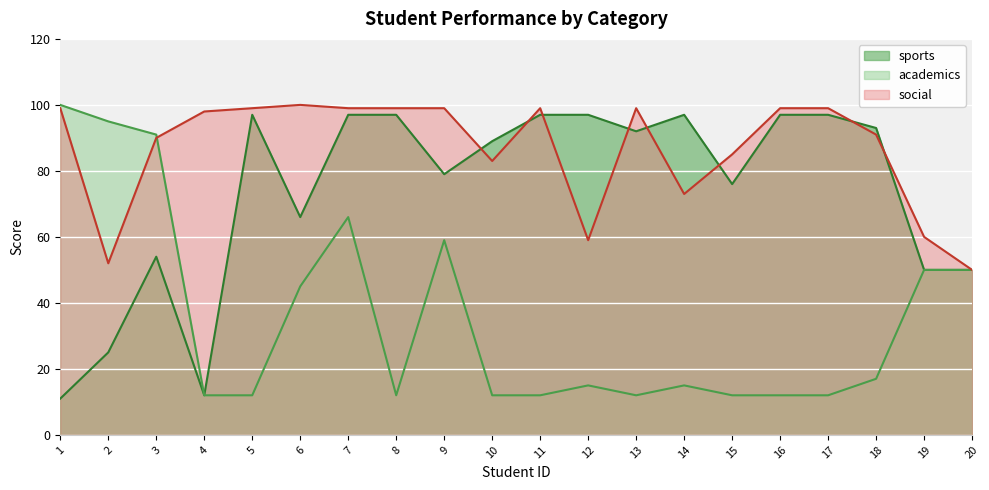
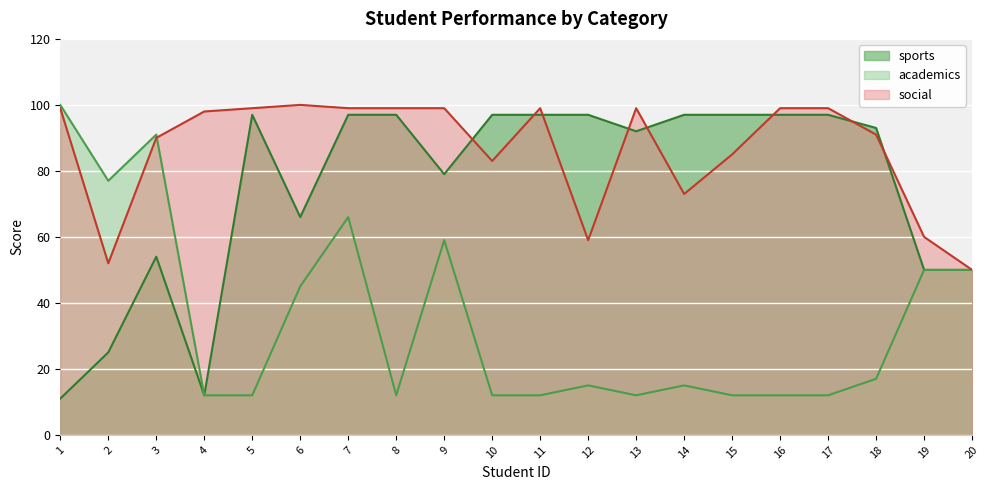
  {
    "sports": {
      "1": 11,
      "2": 25,
      "3": 54,
      "5": 97,
      "6": 66,
      "7": 97,
      "8": 97,
      "9": 79,
-     "10": 89,
+     "10": 97,
      "11": 97,
      "12": 97,
      "13": 92,
      "14": 97,
-     "15": 76,
+     "15": 97,
      "16": 97,
      "17": 97,
      "18": 93
    },
    "academics": {
      "1": 100,
-     "2": 95,
+     "2": 77,
      "3": 91,
      "5": 12,
      "6": 45,
      "7": 66,
      "8": 12,
      "9": 59,
      "10": 12,
      "11": 12,
      "12": 15,
      "13": 12,
      "14": 15,
      "15": 12,
      "16": 12,
      "17": 12,
      "18": 17
    },
    "social": {
      "1": 99,
      "2": 52,
      "3": 90,
      "4": 98,
      "5": 99,
      "6": 100,
      "7": 99,
      "8": 99,
      "9": 99,
      "10": 83,
      "11": 99,
      "12": 59,
      "13": 99,
      "14": 73,
      "15": 85,
      "16": 99,
      "17": 99,
      "18": 91,
      "19": 60
    }
  }
